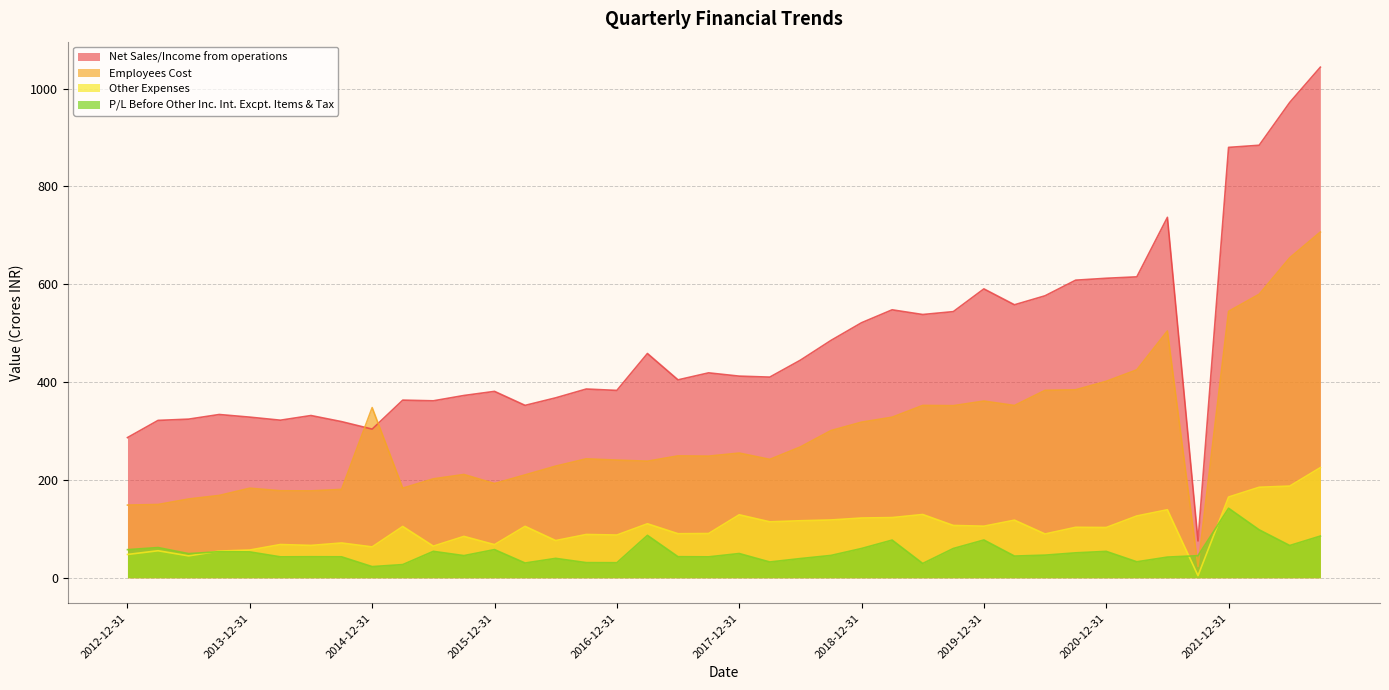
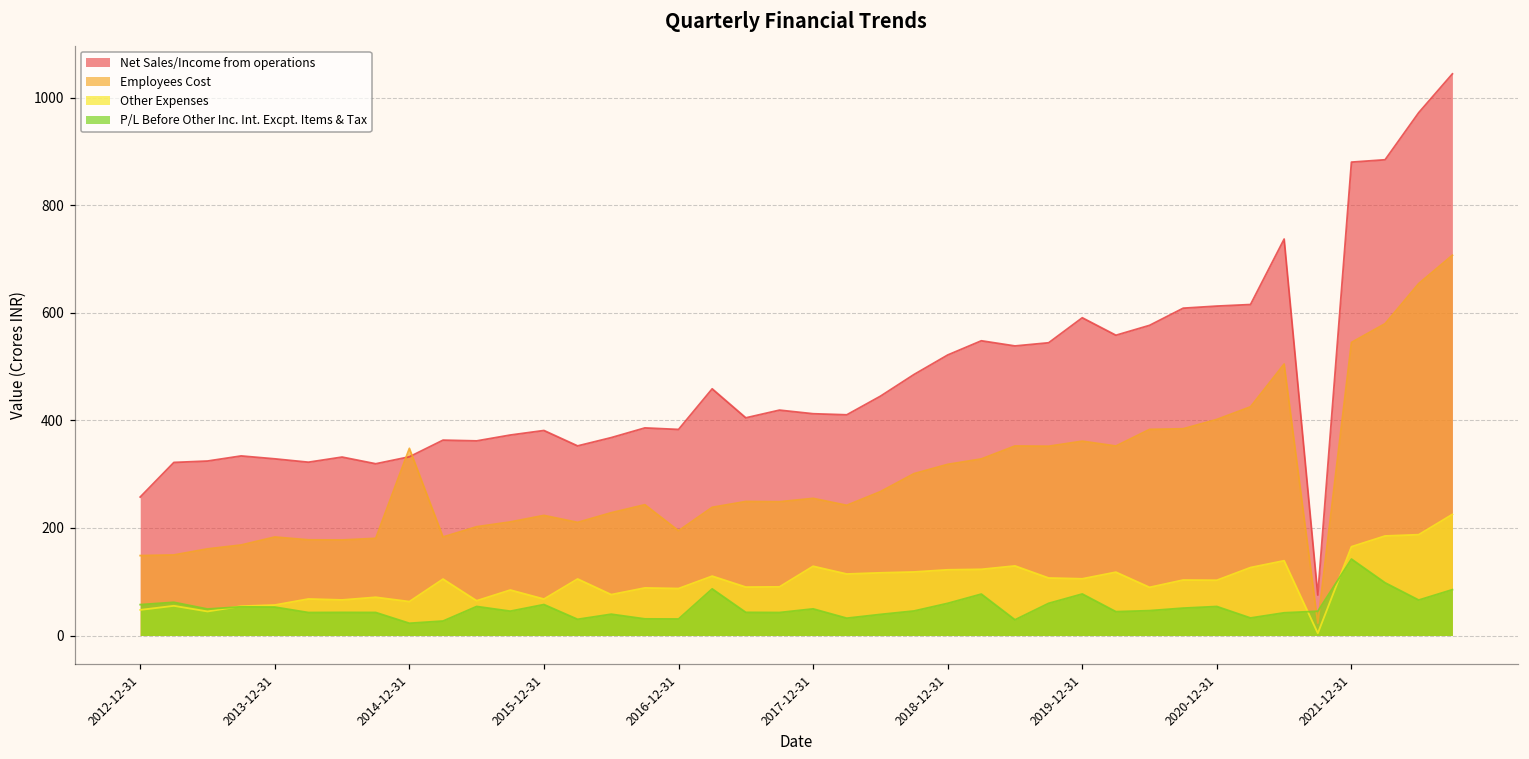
  {
    "Net Sales/Income from operations": {
-     "2012-12-31": 290,
+     "2012-12-31": 260,
      "2013-12-31": 330,
-     "2014-12-31": 300,
+     "2014-12-31": 330,
      "2015-12-31": 380,
      "2016-12-31": 380,
      "2017-12-31": 410,
      "2018-12-31": 520,
      "2019-12-31": 590,
      "2020-12-31": 610,
      "2021-12-31": 880
    },
    "Employees Cost": {
      "2012-12-31": 150,
      "2013-12-31": 180,
      "2014-12-31": 350,
-     "2015-12-31": 190,
-     "2016-12-31": 240,
+     "2015-12-31": 220,
+     "2016-12-31": 190,
      "2017-12-31": 250,
      "2018-12-31": 320,
      "2019-12-31": 360,
      "2020-12-31": 400,
      "2021-12-31": 540
    },
    "Other Expenses": {
      "2012-12-31": 50,
      "2014-12-31": 60,
      "2015-12-31": 70,
      "2016-12-31": 90,
      "2017-12-31": 130,
      "2018-12-31": 120,
      "2019-12-31": 110,
      "2020-12-31": 100,
      "2021-12-31": 170
    },
    "P/L Before Other Inc. Int. Excpt. Items & Tax": {
      "2012-12-31": 60,
      "2014-12-31": 20,
      "2015-12-31": 60,
      "2016-12-31": 30,
      "2017-12-31": 50,
      "2018-12-31": 60,
      "2019-12-31": 80,
      "2020-12-31": 50,
      "2021-12-31": 140
    }
  }
